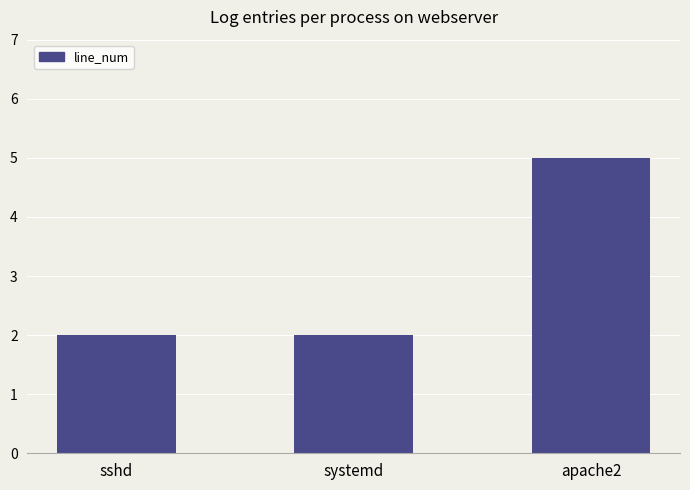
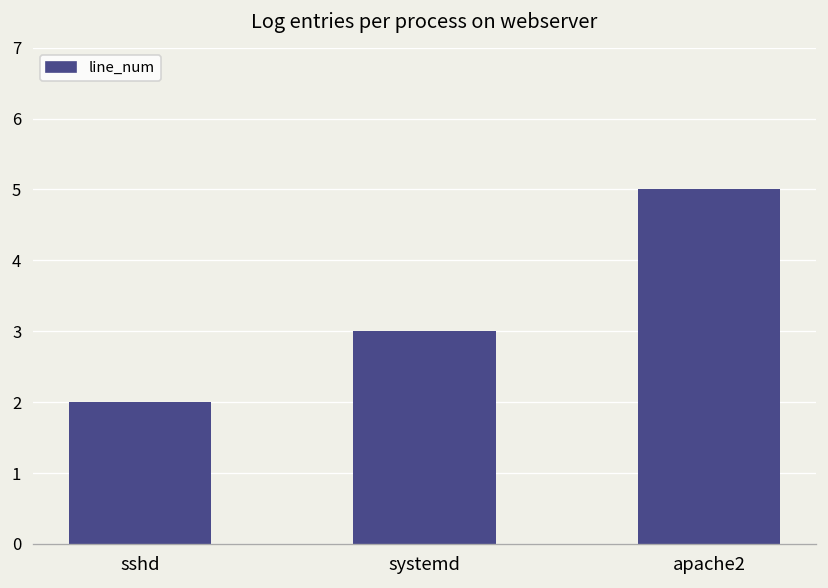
  {
    "sshd": 2,
-   "systemd": 2,
+   "systemd": 3,
    "apache2": 5
  }
